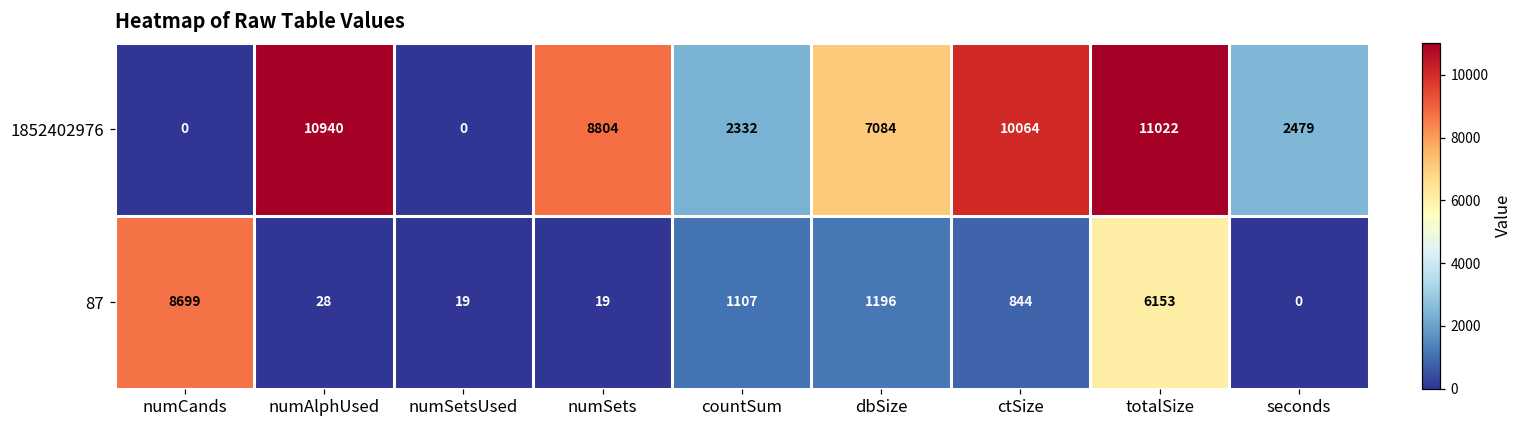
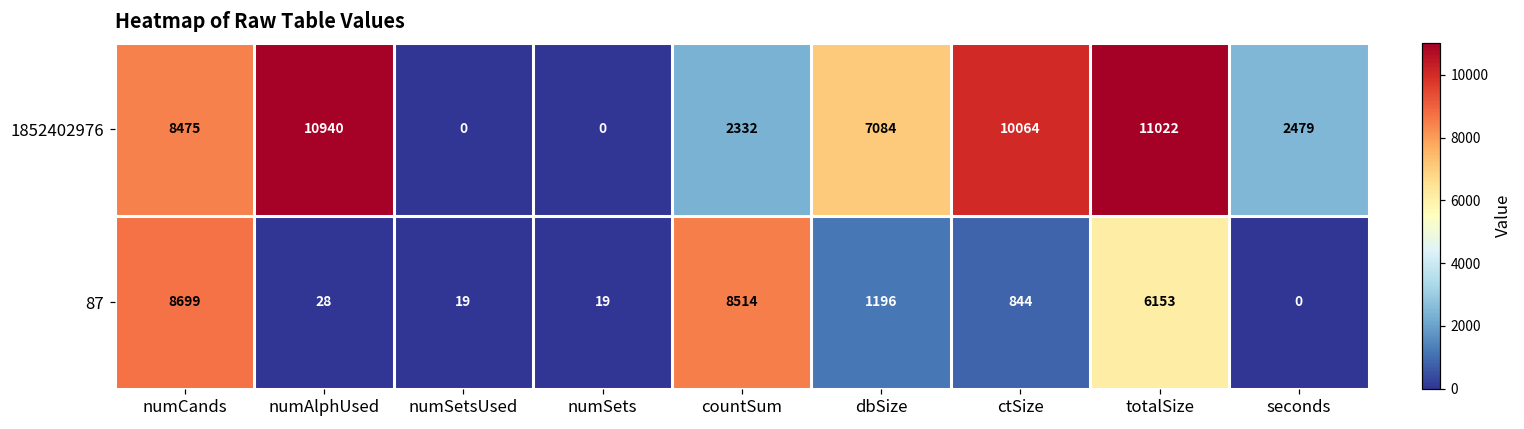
  {
    "1852402976": {
-     "numCands": 0,
+     "numCands": 8475,
      "numAlphUsed": 10940,
      "numSetsUsed": 0,
-     "numSets": 8804,
+     "numSets": 0,
      "countSum": 2332,
      "dbSize": 7084,
      "ctSize": 10064,
      "totalSize": 11022,
      "seconds": 2479
    },
    "87": {
      "numCands": 8699,
      "numAlphUsed": 28,
      "numSetsUsed": 19,
      "numSets": 19,
-     "countSum": 1107,
+     "countSum": 8514,
      "dbSize": 1196,
      "ctSize": 844,
      "totalSize": 6153,
      "seconds": 0
    }
  }
